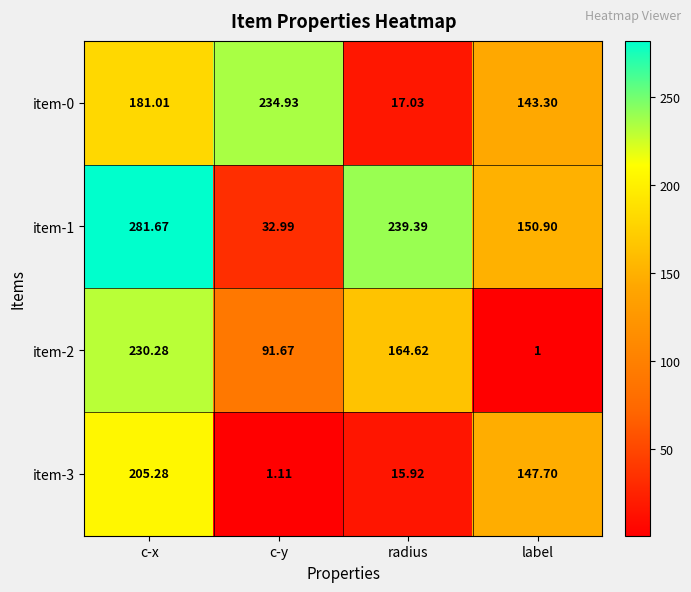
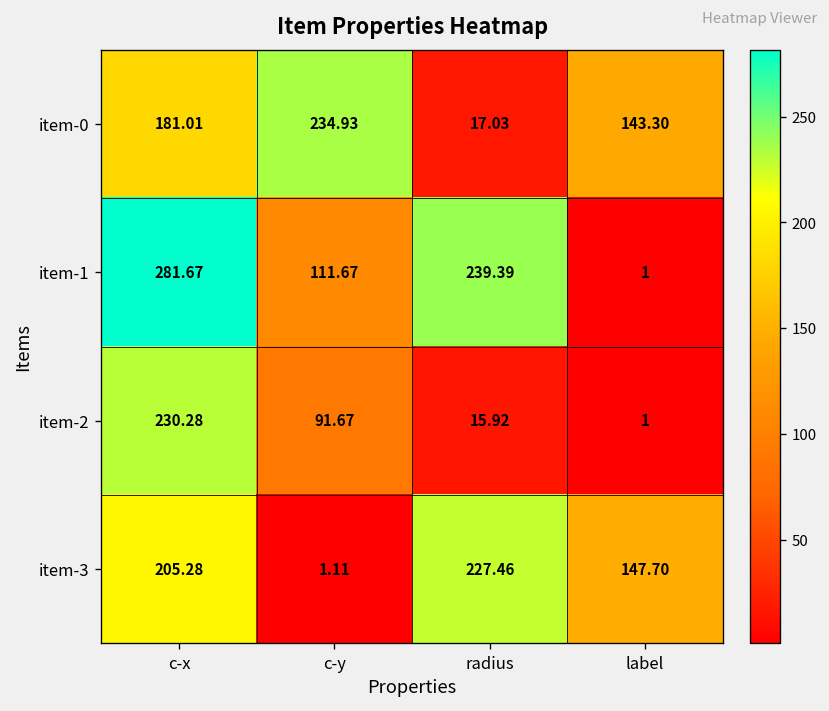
  {
    "item-0": {
      "c-x": 181.01,
      "c-y": 234.93,
      "radius": 17.03,
      "label": 143.30
    },
    "item-1": {
      "c-x": 281.67,
-     "c-y": 32.99,
+     "c-y": 111.67,
      "radius": 239.39,
-     "label": 150.90
+     "label": 1
    },
    "item-2": {
      "c-x": 230.28,
      "c-y": 91.67,
-     "radius": 164.62,
+     "radius": 15.92,
      "label": 1
    },
    "item-3": {
      "c-x": 205.28,
      "c-y": 1.11,
-     "radius": 15.92,
+     "radius": 227.46,
      "label": 147.70
    }
  }
